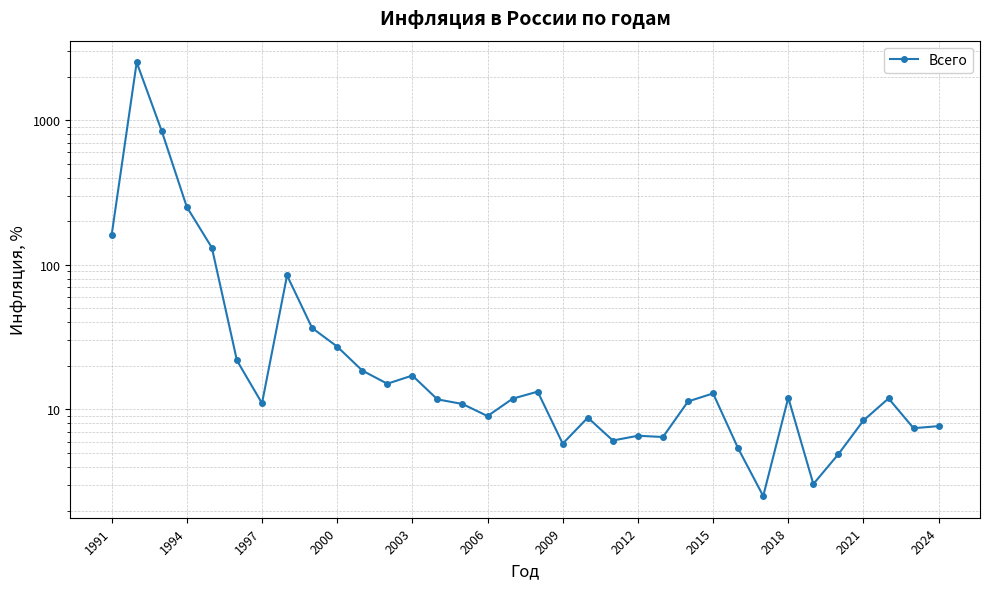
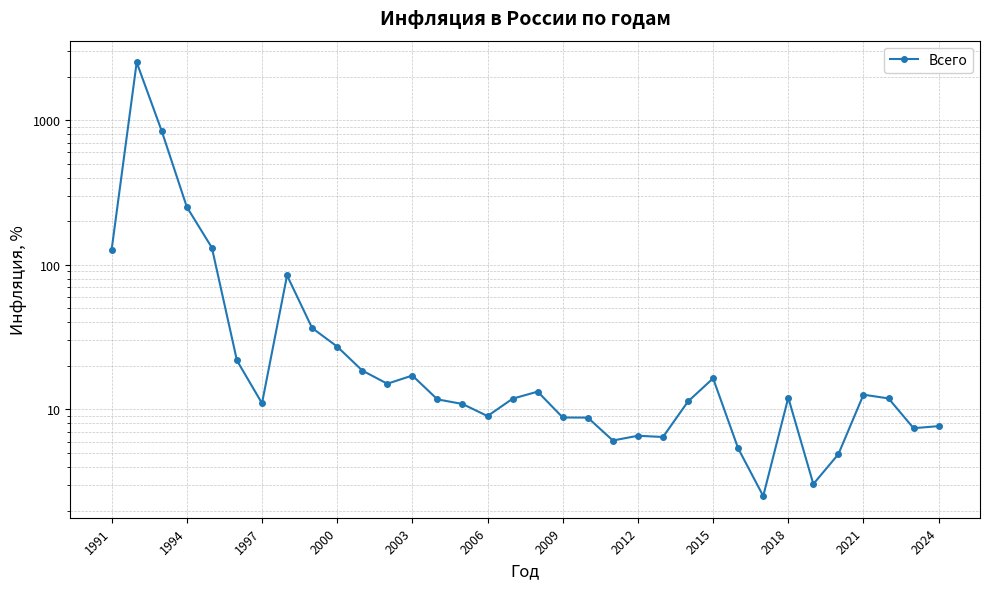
  {
-   "1991": 160,
+   "1991": 130,
    "1994": 250,
    "1997": 11,
    "2000": 27,
    "2003": 17,
    "2006": 9,
-   "2009": 5.8,
+   "2009": 9,
    "2012": 7,
-   "2015": 13,
+   "2015": 16,
    "2018": 12,
-   "2021": 8,
+   "2021": 13,
    "2024": 8
  }
